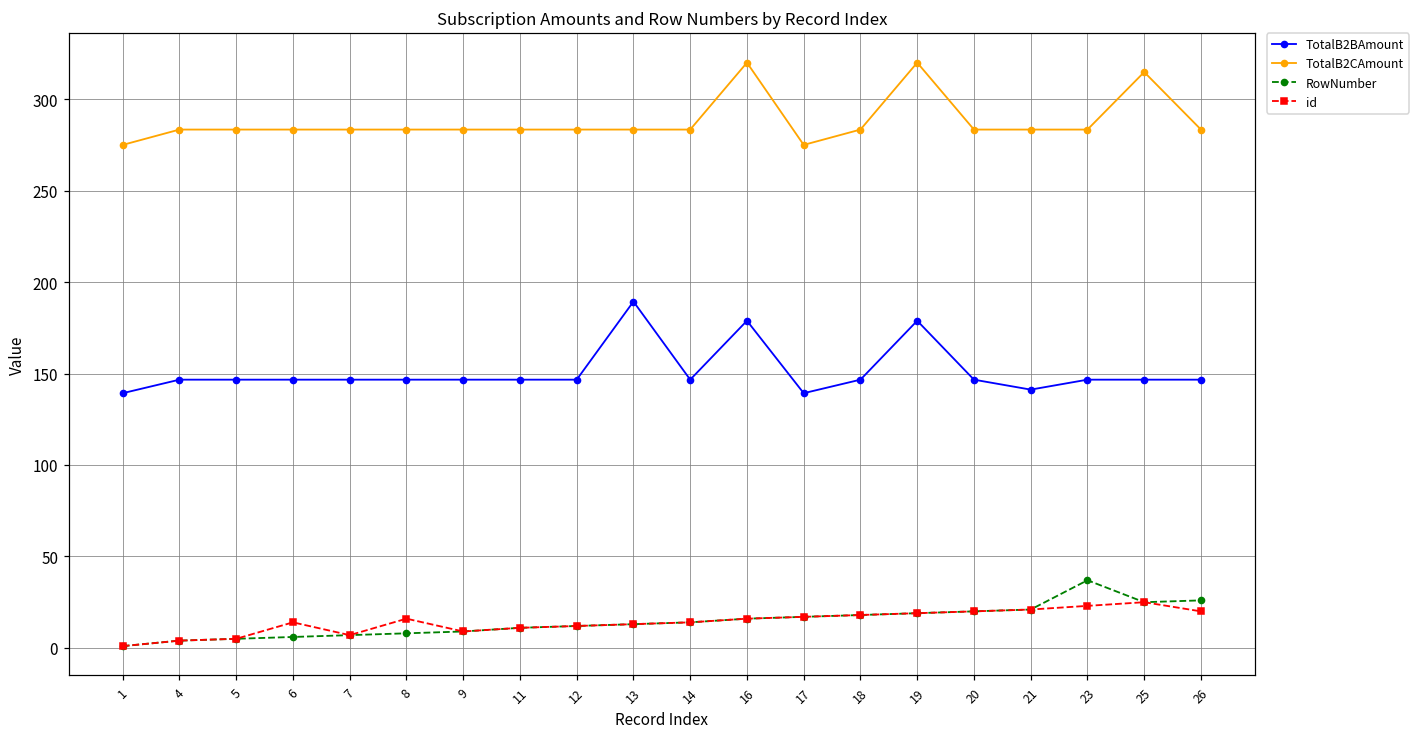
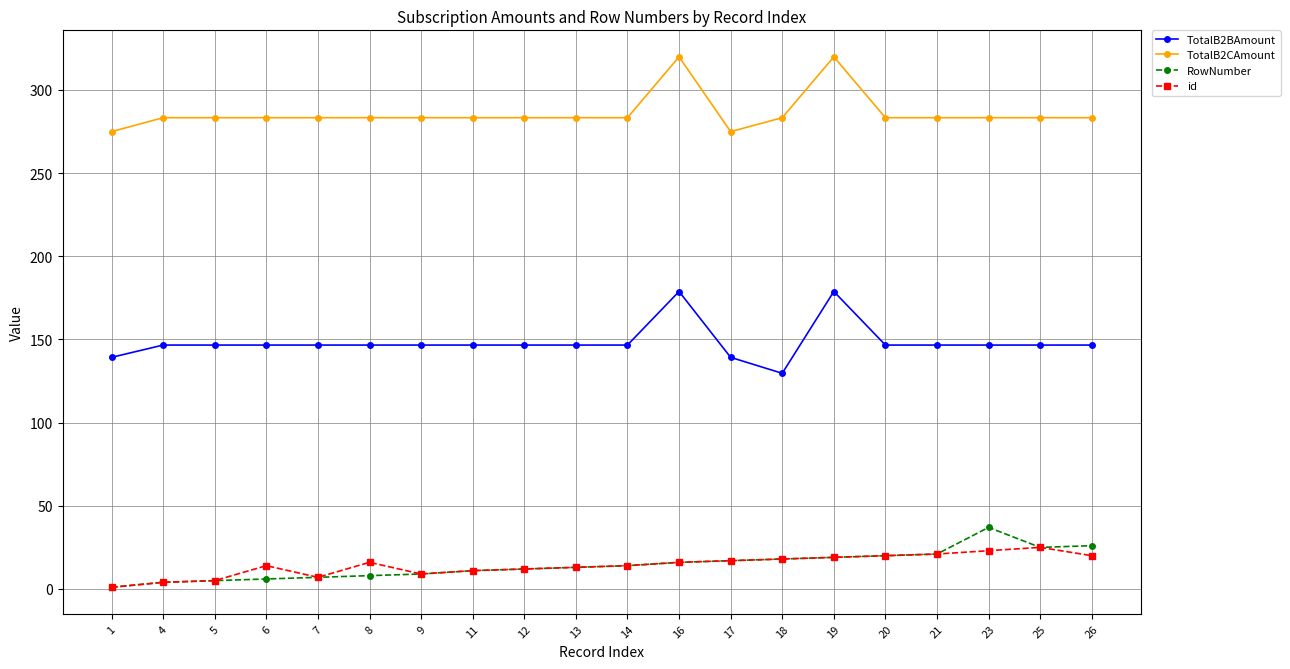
  {
    "TotalB2BAmount": {
      "1": 139,
      "4": 147,
      "5": 147,
      "6": 147,
      "7": 147,
      "8": 147,
      "9": 147,
      "11": 147,
      "12": 147,
-     "13": 189,
+     "13": 147,
      "14": 147,
      "16": 179,
      "17": 139,
-     "18": 147,
+     "18": 130,
      "19": 179,
      "20": 147,
-     "21": 141,
+     "21": 147,
      "23": 147,
      "25": 147,
      "26": 147
    },
    "TotalB2CAmount": {
      "1": 275,
      "4": 283,
      "5": 283,
      "6": 283,
      "7": 283,
      "8": 283,
      "9": 283,
      "11": 283,
      "12": 283,
      "13": 283,
      "14": 283,
      "16": 320,
      "17": 275,
      "18": 283,
      "19": 320,
      "20": 283,
      "21": 283,
      "23": 283,
-     "25": 315,
+     "25": 283,
      "26": 283
    },
    "RowNumber": {
      "6": 6,
      "8": 8,
      "23": 37,
      "26": 26
    },
    "id": {
      "6": 14,
      "8": 16,
      "23": 23,
      "26": 20
    }
  }
